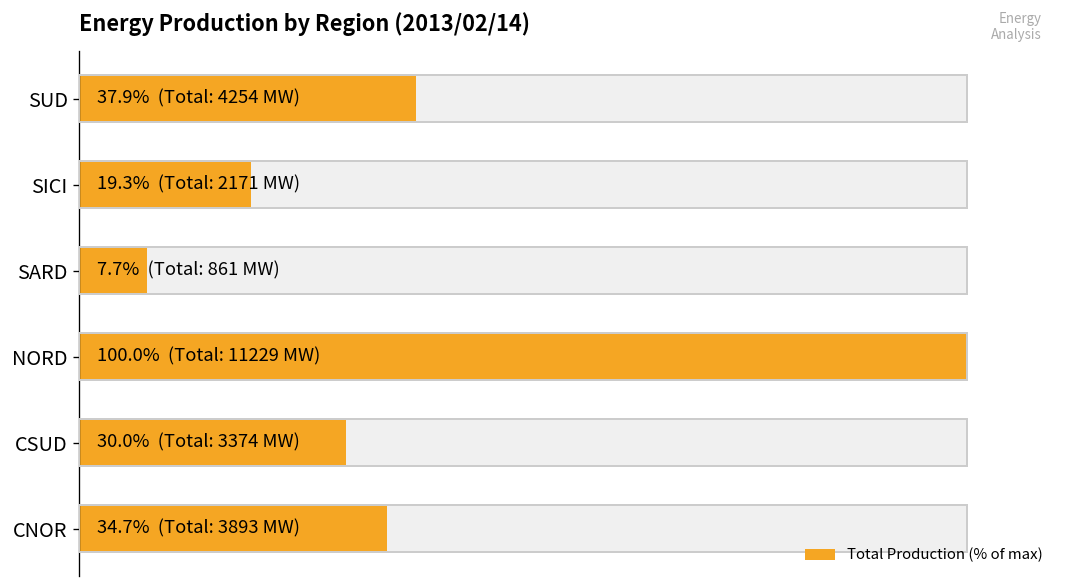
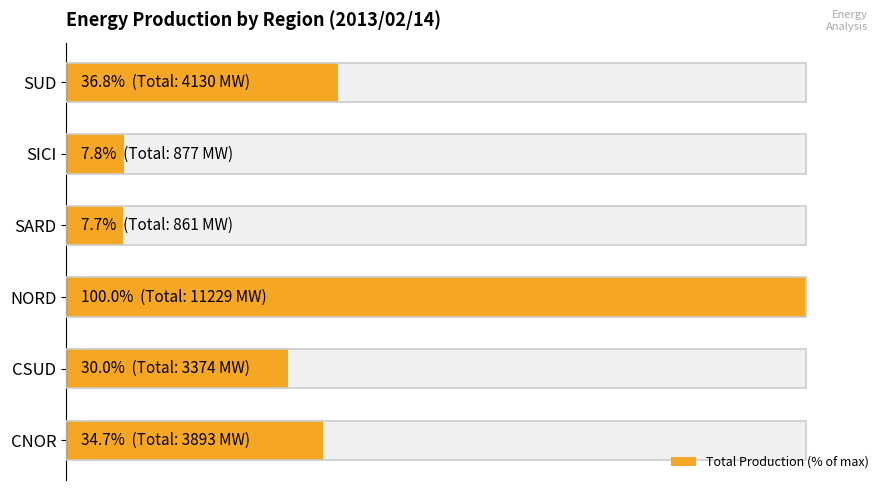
  {
    "Total Production (% of max)": {
-     "SUD": "37.9% (Total: 4254 MW)",
-     "SICI": "19.3% (Total: 2171 MW)",
+     "SUD": "36.8% (Total: 4130 MW)",
+     "SICI": "7.8% (Total: 877 MW)",
      "NORD": "100.0%"
    }
  }
